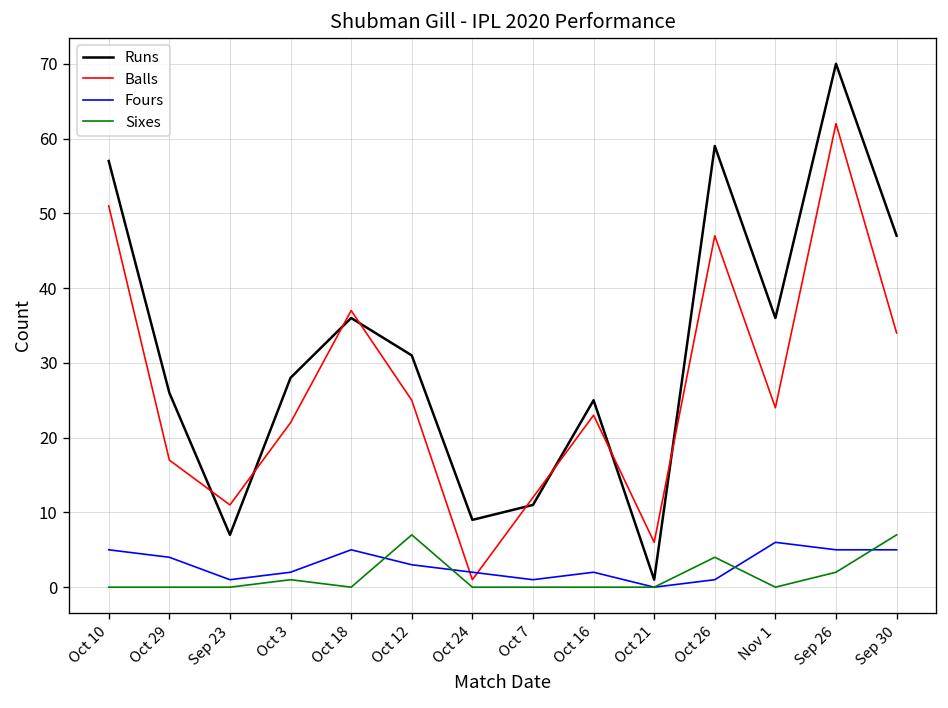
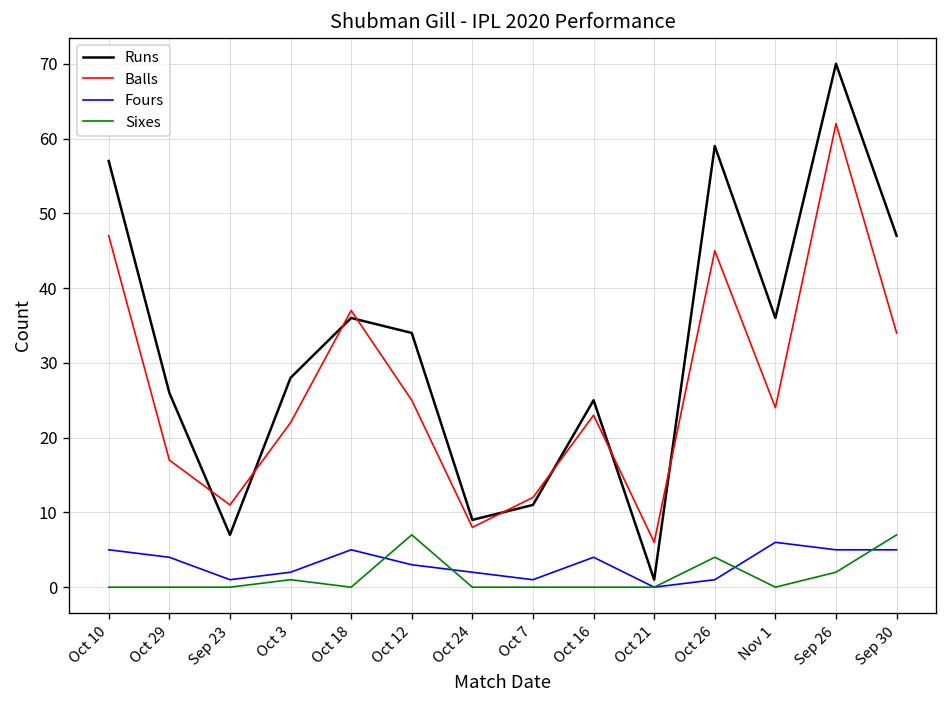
  {
    "Runs": {
      "Oct 10": 57,
      "Oct 29": 26,
      "Sep 23": 7,
      "Oct 3": 28,
      "Oct 18": 36,
-     "Oct 12": 31,
+     "Oct 12": 34,
      "Oct 24": 9,
      "Oct 7": 11,
      "Oct 16": 25,
      "Oct 21": 1,
      "Oct 26": 59,
      "Nov 1": 36,
      "Sep 26": 70,
      "Sep 30": 47
    },
    "Balls": {
-     "Oct 10": 51,
+     "Oct 10": 47,
      "Oct 29": 17,
      "Sep 23": 11,
      "Oct 3": 22,
      "Oct 18": 37,
      "Oct 12": 25,
-     "Oct 24": 1,
+     "Oct 24": 8,
      "Oct 7": 12,
      "Oct 16": 23,
      "Oct 21": 6,
-     "Oct 26": 47,
+     "Oct 26": 45,
      "Nov 1": 24,
      "Sep 26": 62,
      "Sep 30": 34
    },
    "Fours": {
      "Oct 10": 5,
      "Oct 29": 4,
      "Sep 23": 1,
      "Oct 3": 2,
      "Oct 18": 5,
      "Oct 12": 3,
      "Oct 24": 2,
      "Oct 7": 1,
-     "Oct 16": 2,
+     "Oct 16": 4,
      "Oct 26": 1,
      "Nov 1": 6,
      "Sep 26": 5,
      "Sep 30": 5
    },
    "Sixes": {
      "Oct 10": 0,
      "Oct 29": 0,
      "Sep 23": 0,
      "Oct 3": 1,
      "Oct 18": 0,
      "Oct 12": 7,
      "Oct 24": 0,
      "Oct 7": 0,
      "Oct 16": 0,
      "Oct 26": 4,
      "Nov 1": 0,
      "Sep 26": 2,
      "Sep 30": 7
    }
  }
